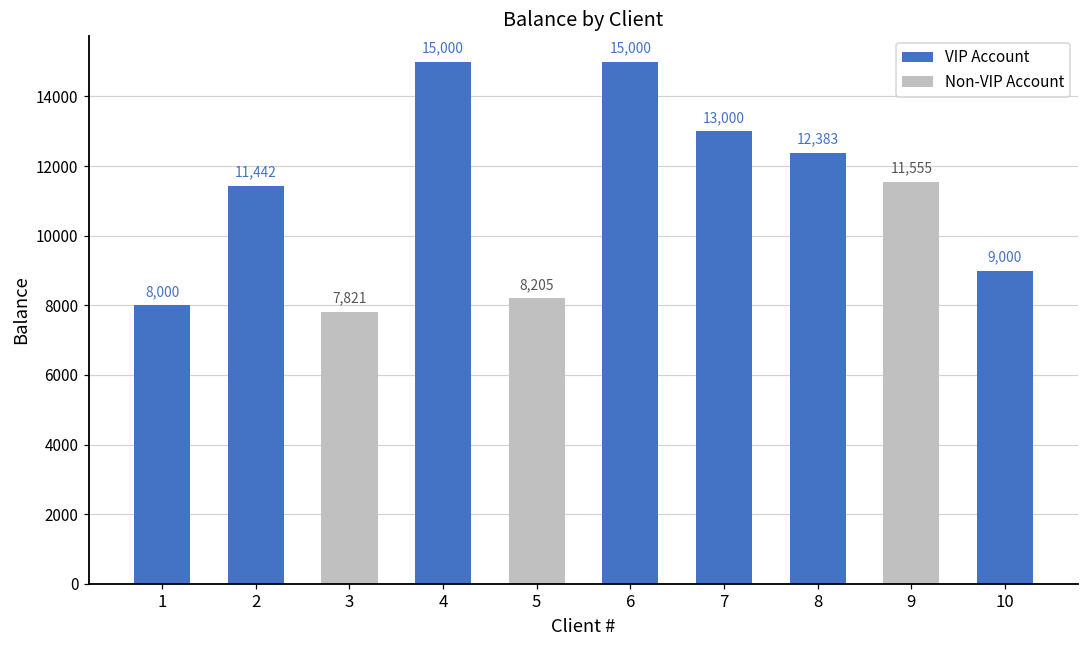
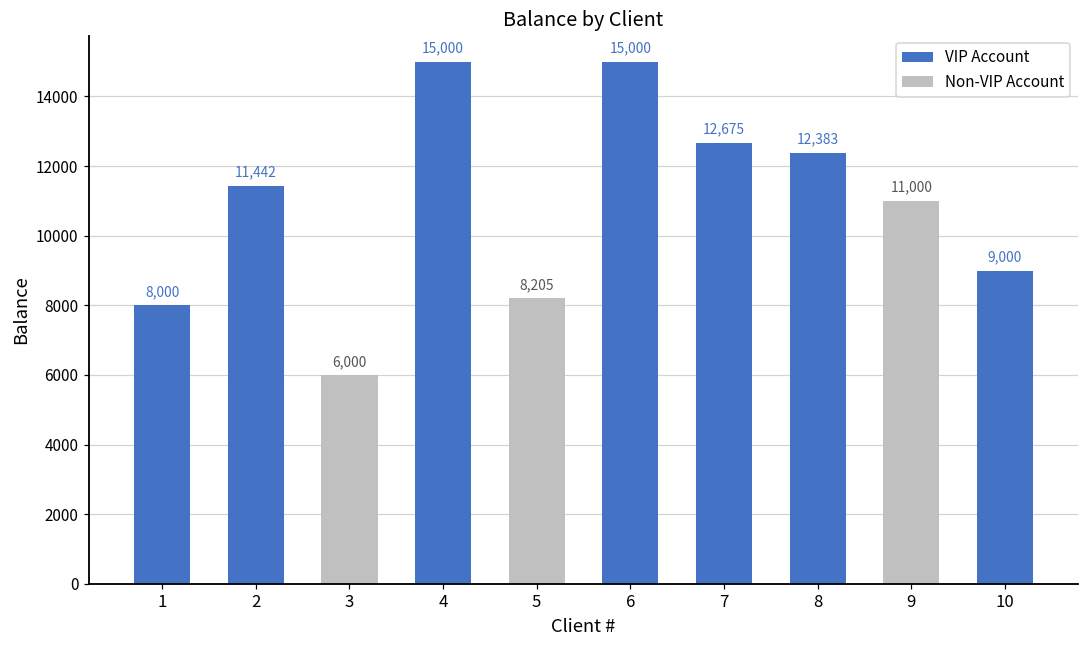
  {
    "VIP Account": {
      "1": "8,000",
      "2": "11,442",
      "4": "15,000",
      "6": "15,000",
-     "7": "13,000",
+     "7": "12,675",
      "8": "12,383",
      "10": "9,000"
    },
    "Non-VIP Account": {
-     "3": "7,821",
+     "3": "6,000",
      "5": "8,205",
-     "9": "11,555"
+     "9": "11,000"
    }
  }
